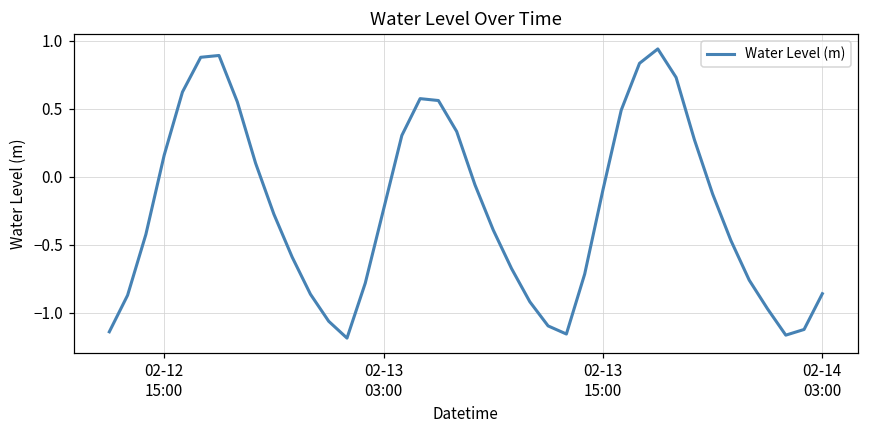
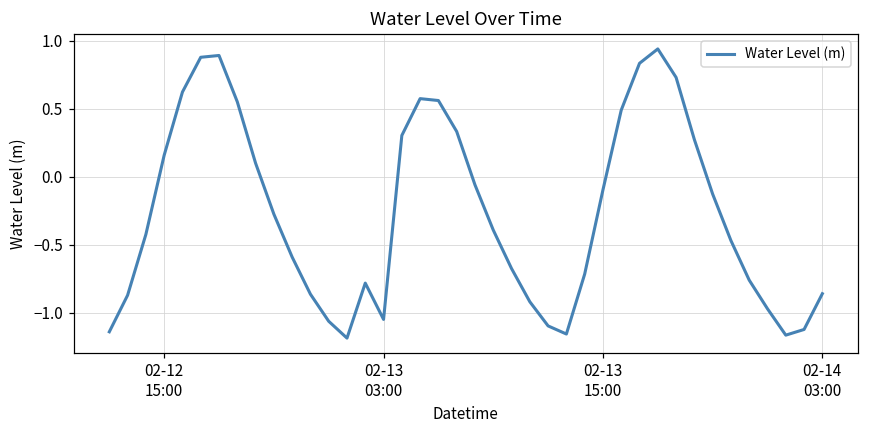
  {
    "02-12 15:00": 0.16,
-   "02-13 03:00": -0.24,
+   "02-13 03:00": -1.05,
    "02-13 15:00": -0.10,
    "02-14 03:00": -0.86
  }
